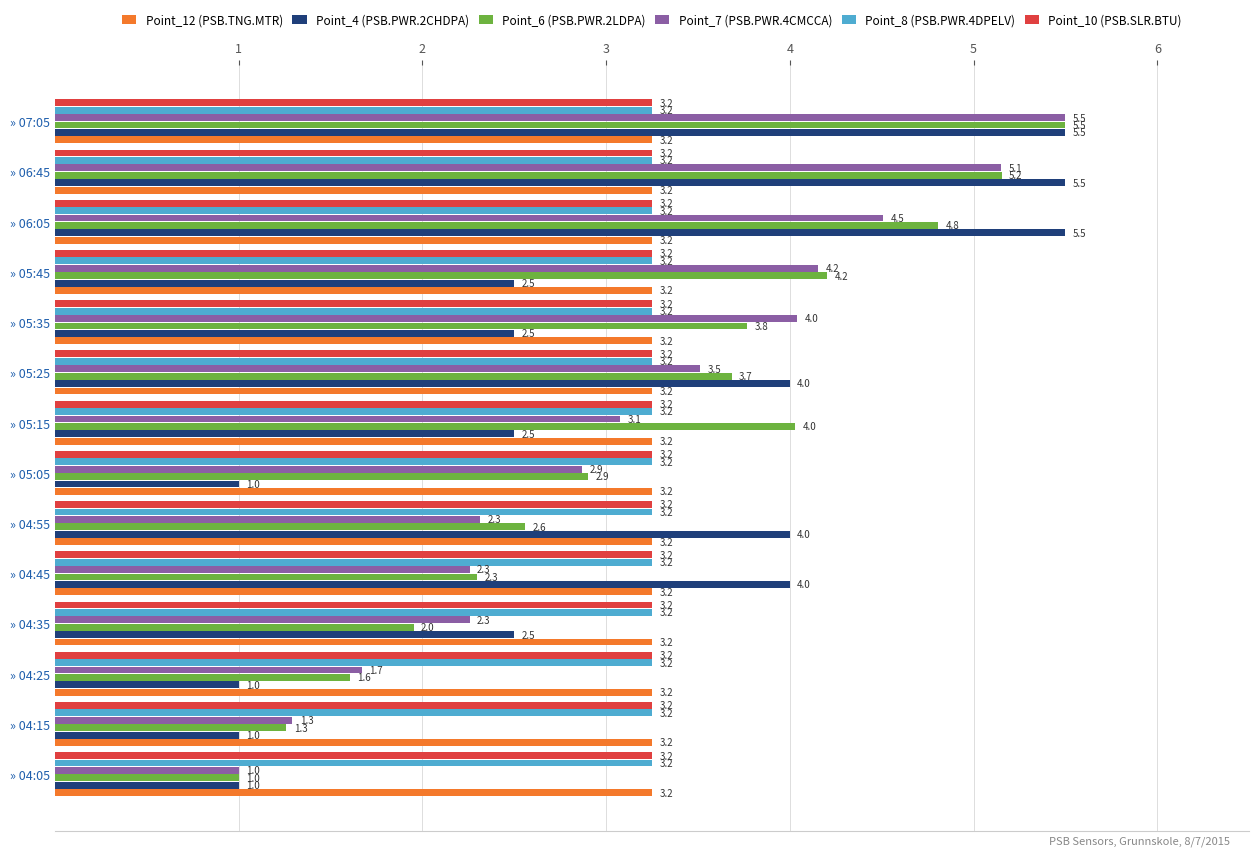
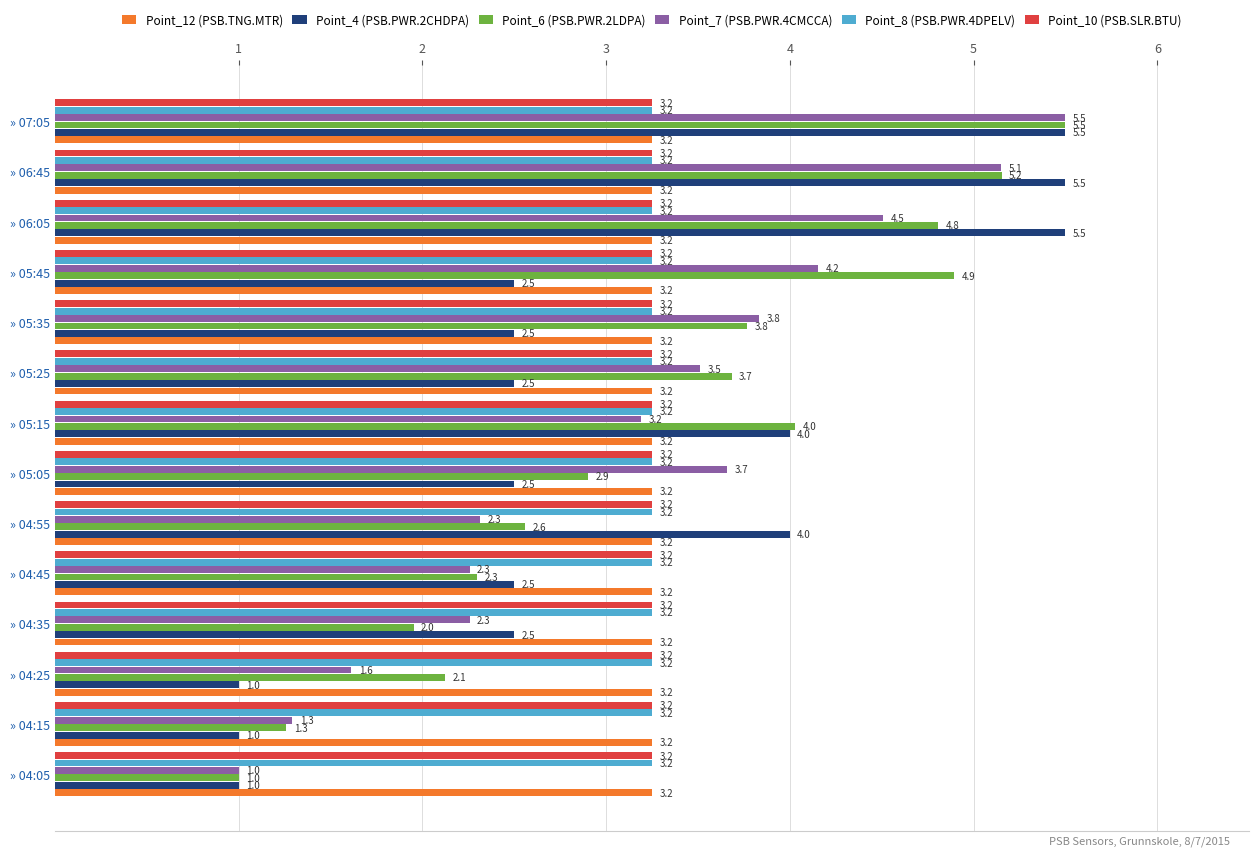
  {
    "Point_12 (PSB.TNG.MTR)": {
      "» 07:05": 3.2,
      "» 06:45": 3.2,
      "» 06:05": 3.2,
      "» 05:45": 3.2,
      "» 05:35": 3.2,
      "» 05:25": 3.2,
      "» 05:15": 3.2,
      "» 05:05": 3.2,
      "» 04:55": 3.2,
      "» 04:45": 3.2,
      "» 04:35": 3.2,
      "» 04:25": 3.2,
      "» 04:15": 3.2,
      "» 04:05": 3.2
    },
    "Point_4 (PSB.PWR.2CHDPA)": {
      "» 06:45": 5.5,
      "» 06:05": 5.5,
      "» 05:45": 2.5,
      "» 05:35": 2.5,
-     "» 05:25": 4.0,
-     "» 05:15": 2.5,
-     "» 05:05": 1.0,
+     "» 05:25": 2.5,
+     "» 05:15": 4.0,
+     "» 05:05": 2.5,
      "» 04:55": 4.0,
-     "» 04:45": 4.0,
+     "» 04:45": 2.5,
      "» 04:35": 2.5,
      "» 04:25": 1.0,
      "» 04:15": 1.0
    },
    "Point_6 (PSB.PWR.2LDPA)": {
      "» 06:05": 4.8,
-     "» 05:45": 4.2,
+     "» 05:45": 4.9,
      "» 05:35": 3.8,
      "» 05:25": 3.7,
      "» 05:15": 4.0,
      "» 05:05": 2.9,
      "» 04:55": 2.6,
      "» 04:45": 2.3,
      "» 04:35": 2.0,
-     "» 04:25": 1.6
+     "» 04:25": 2.1
    },
    "Point_7 (PSB.PWR.4CMCCA)": {
      "» 06:05": 4.5,
-     "» 05:35": 4.0,
+     "» 05:35": 3.8,
      "» 05:25": 3.5,
-     "» 05:15": 3.1,
-     "» 05:05": 2.9,
+     "» 05:15": 3.2,
+     "» 05:05": 3.7,
      "» 04:55": 2.3,
      "» 04:35": 2.3,
-     "» 04:25": 1.7,
+     "» 04:25": 1.6,
      "» 04:15": 1.3
    }
  }
